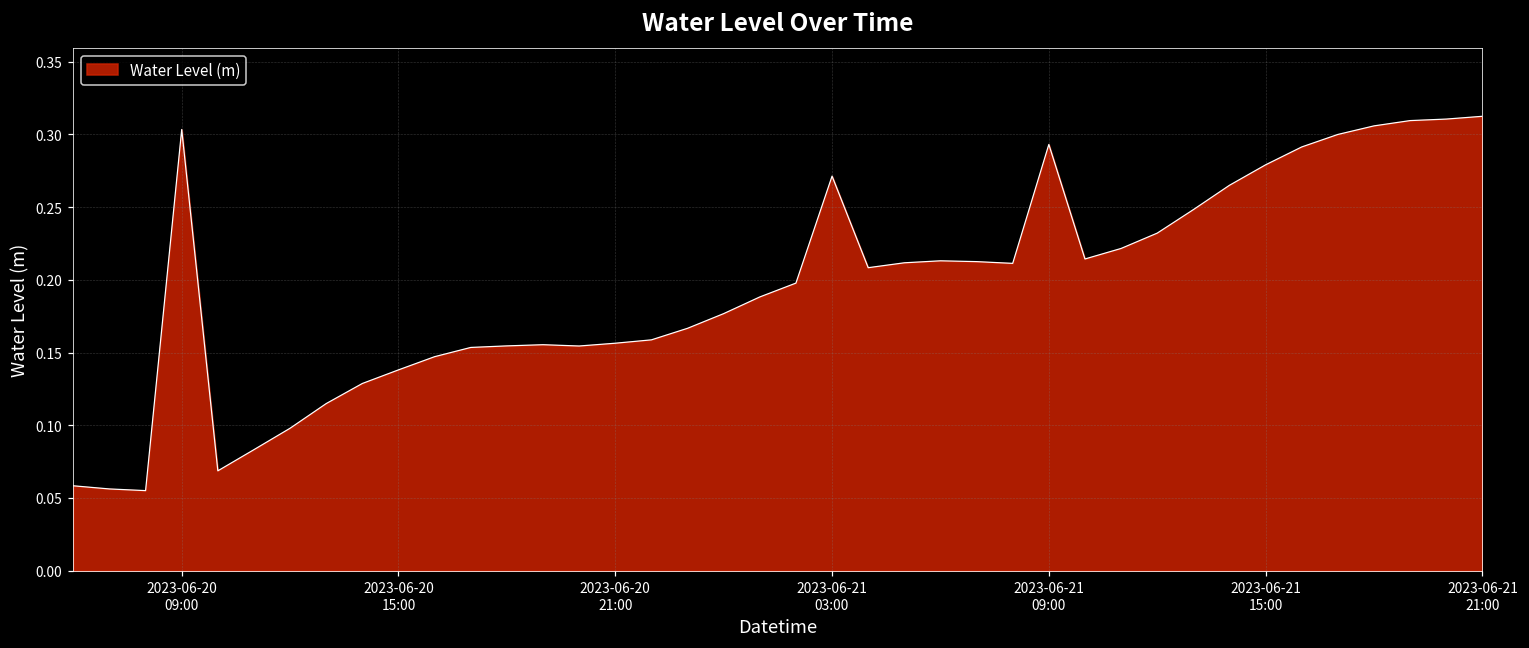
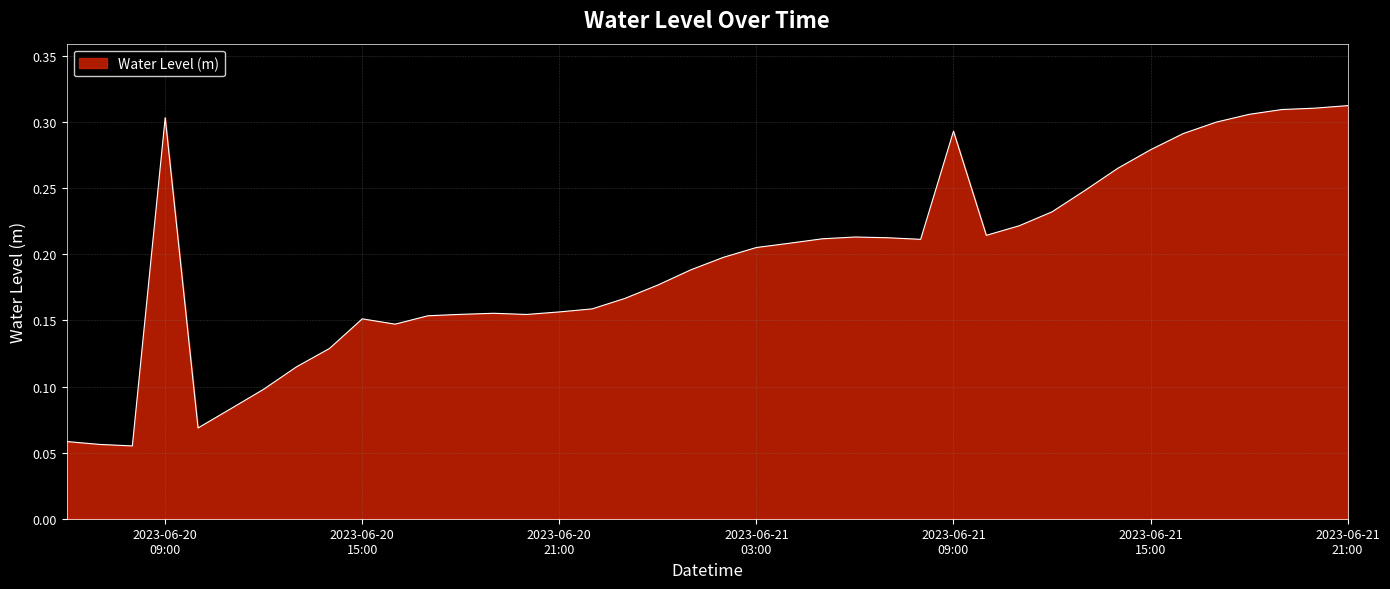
  {
    "2023-06-20 09:00": 0.303,
-   "2023-06-20 15:00": 0.138,
+   "2023-06-20 15:00": 0.151,
    "2023-06-20 21:00": 0.156,
-   "2023-06-21 03:00": 0.271,
+   "2023-06-21 03:00": 0.205,
    "2023-06-21 09:00": 0.293,
    "2023-06-21 15:00": 0.279,
    "2023-06-21 21:00": 0.312
  }
